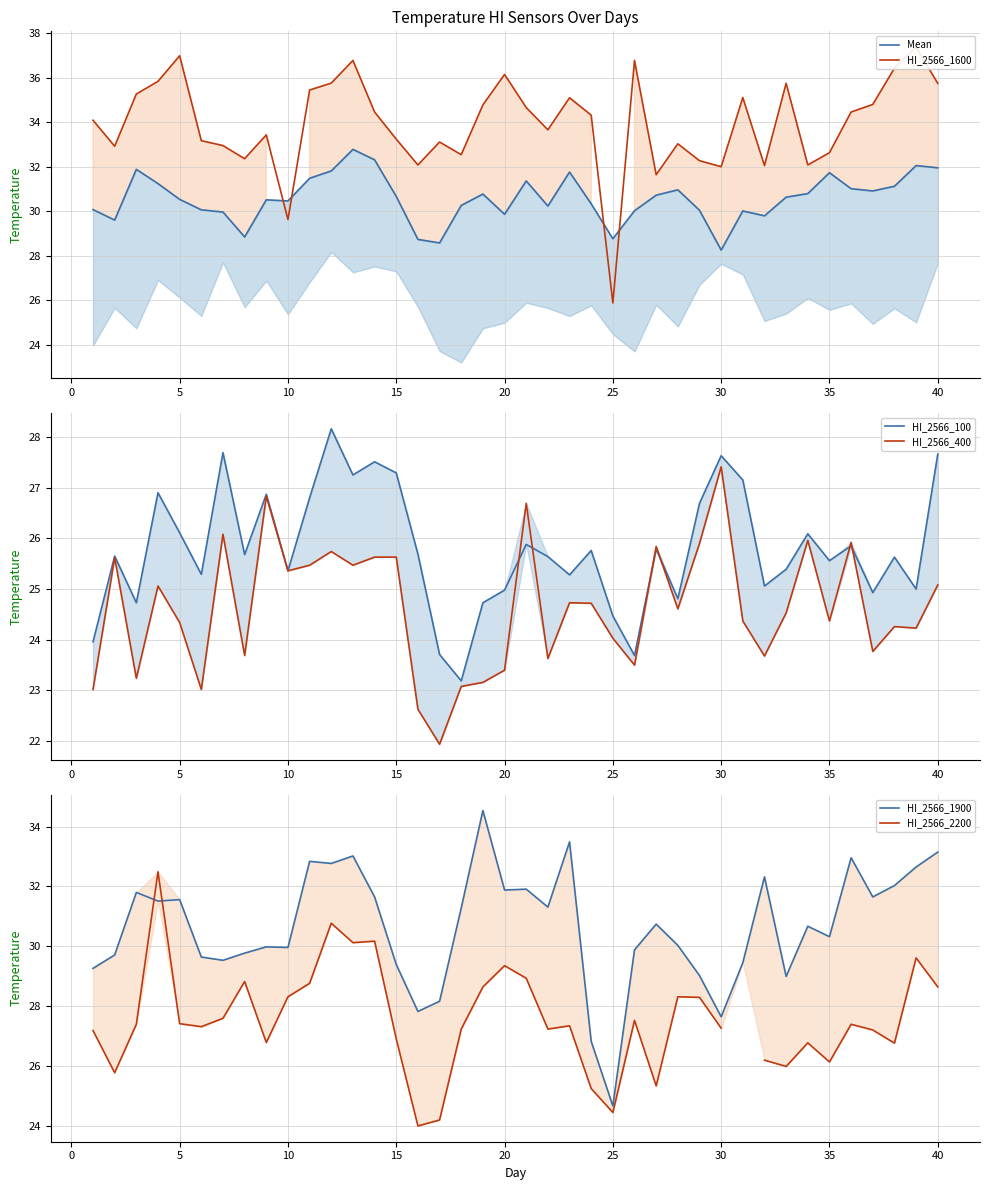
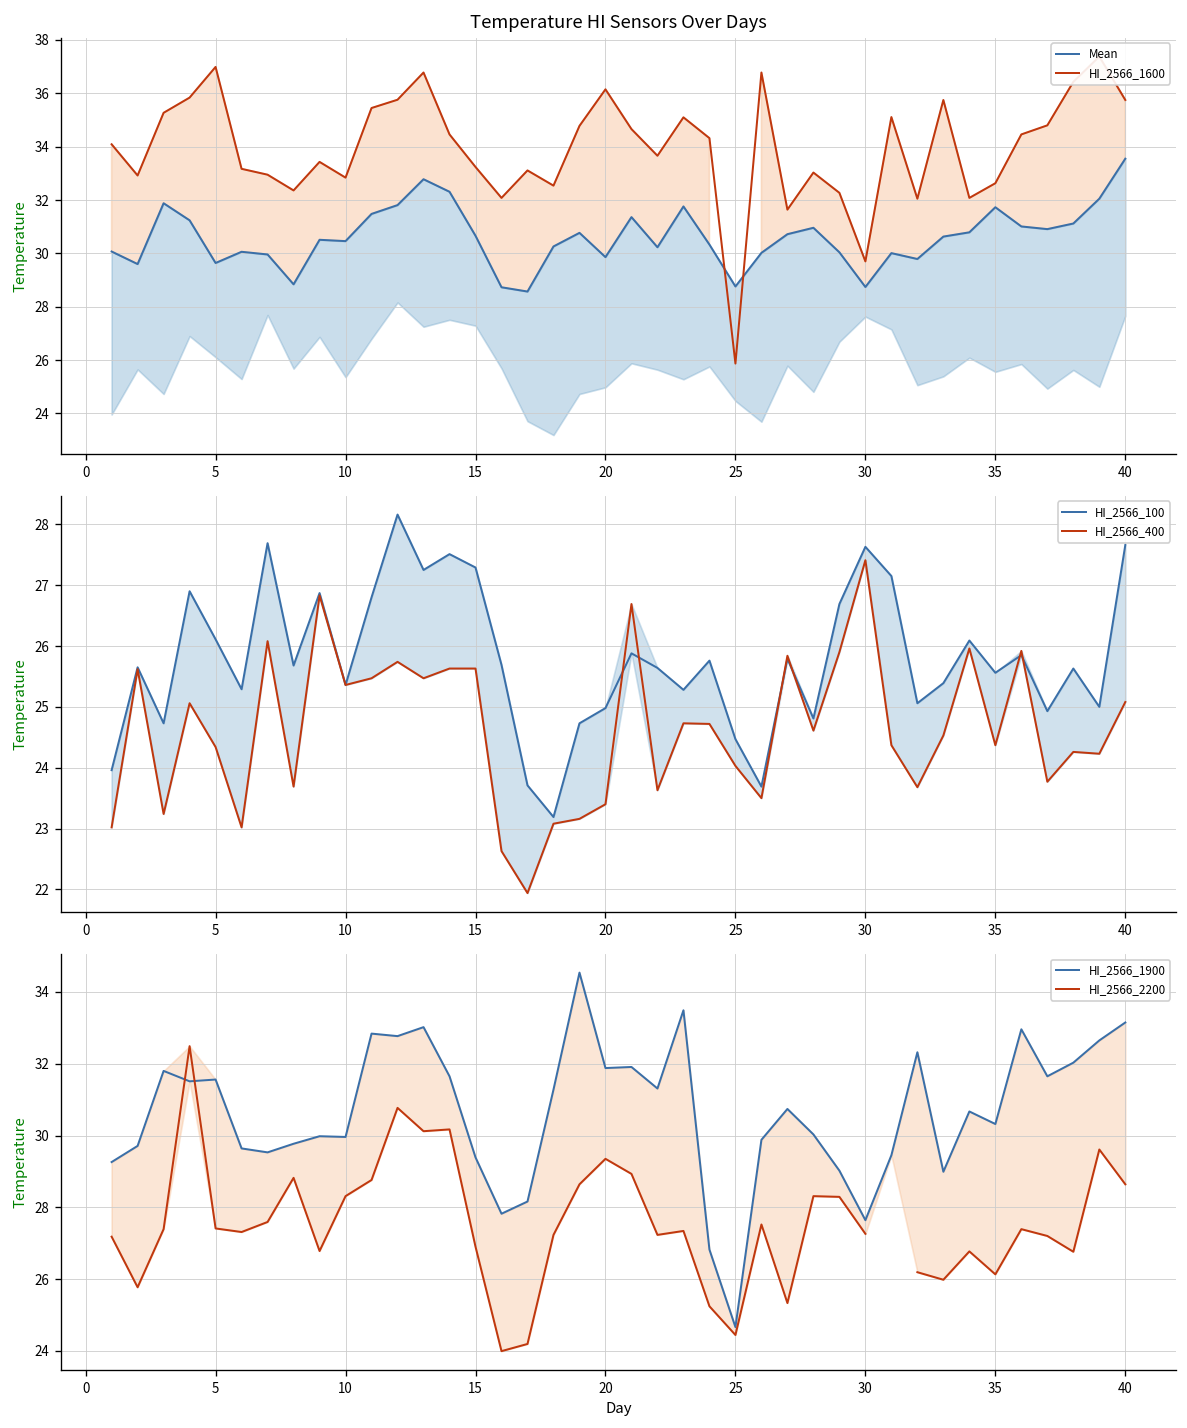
  {
    "Temperature HI Sensors Over Days": {
      "Mean": {
-       "5": 30.5,
+       "5": 29.6,
        "10": 30.5,
        "15": 30.7,
        "20": 29.9,
        "25": 28.8,
-       "30": 28.3,
+       "30": 28.7,
        "35": 31.7,
-       "40": 32.0
+       "40": 33.6
      },
      "HI_2566_1600": {
        "5": 37.0,
-       "10": 29.6,
+       "10": 32.8,
        "15": 33.2,
        "20": 36.2,
        "25": 25.9,
-       "30": 32.0,
+       "30": 29.7,
        "35": 32.6,
        "40": 35.8
      }
    }
  }
